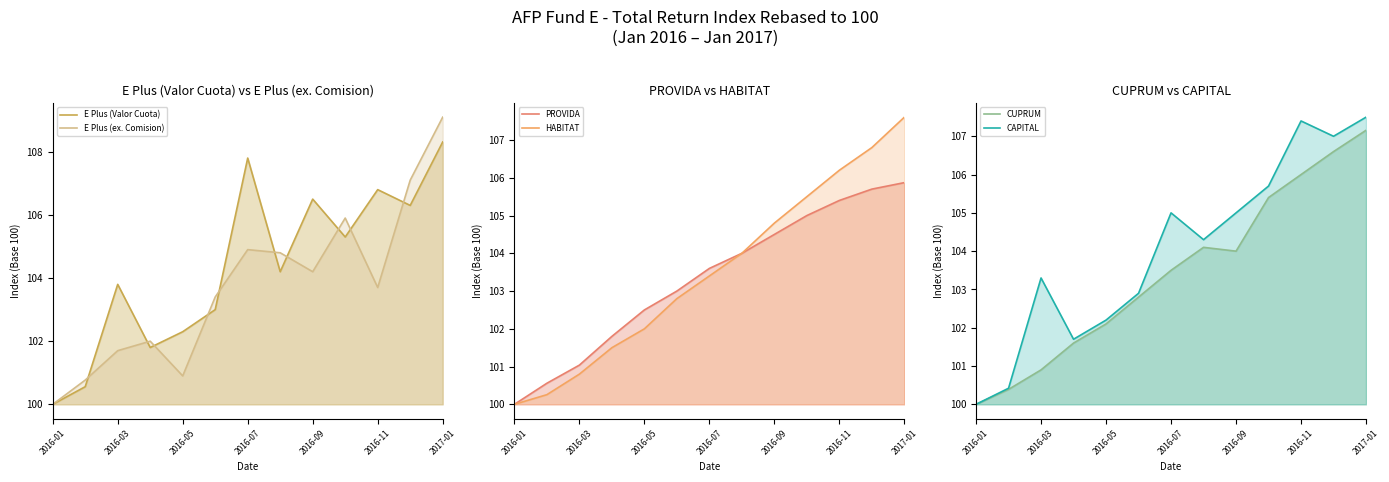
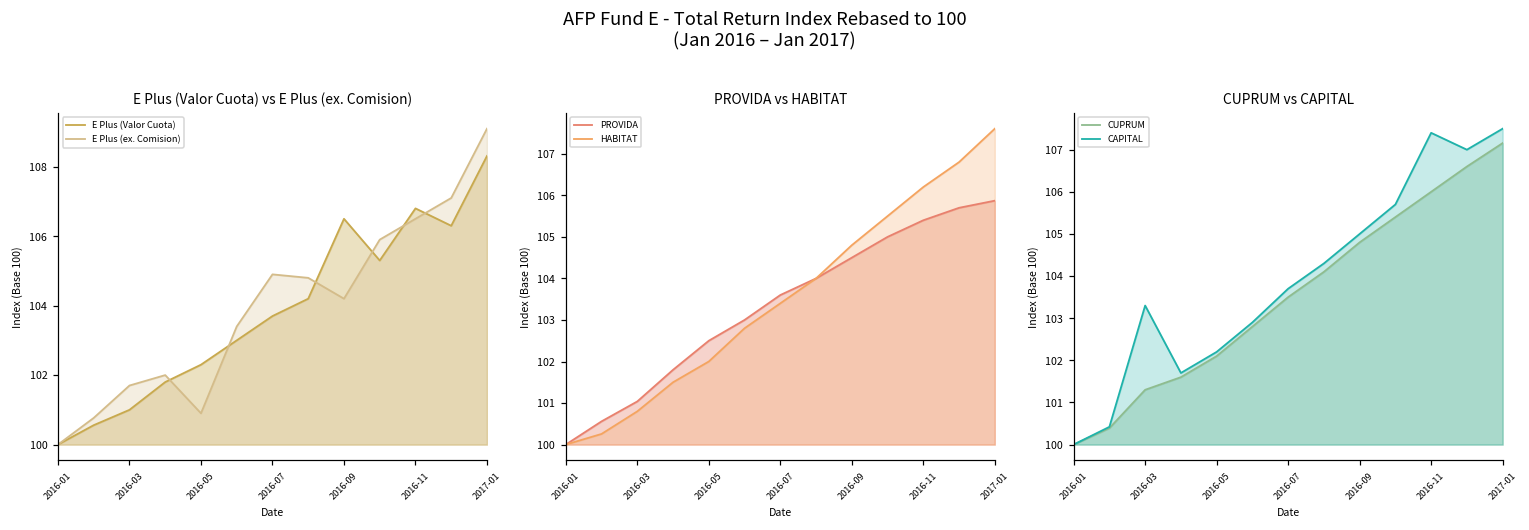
  {
    "E Plus (Valor Cuota) vs E Plus (ex. Comision)": {
      "E Plus (Valor Cuota)": {
-       "2016-03": 103.8,
+       "2016-03": 101.0,
        "2016-05": 102.3,
-       "2016-07": 107.8,
+       "2016-07": 103.7,
        "2016-09": 106.5,
        "2016-11": 106.8,
        "2017-01": 108.3
      },
      "E Plus (ex. Comision)": {
        "2016-03": 101.7,
        "2016-05": 100.9,
        "2016-07": 104.9,
        "2016-09": 104.2,
-       "2016-11": 103.7,
+       "2016-11": 106.5,
        "2017-01": 109.1
      }
    },
    "CUPRUM vs CAPITAL": {
      "CUPRUM": {
-       "2016-03": 100.9,
+       "2016-03": 101.3,
        "2016-05": 102.1,
        "2016-07": 103.5,
-       "2016-09": 104.0,
+       "2016-09": 104.8,
        "2016-11": 106.0,
        "2017-01": 107.2
      },
      "CAPITAL": {
        "2016-03": 103.3,
        "2016-05": 102.2,
-       "2016-07": 105.0,
+       "2016-07": 103.7,
        "2016-09": 105.0,
        "2016-11": 107.4,
        "2017-01": 107.5
      }
    }
  }
